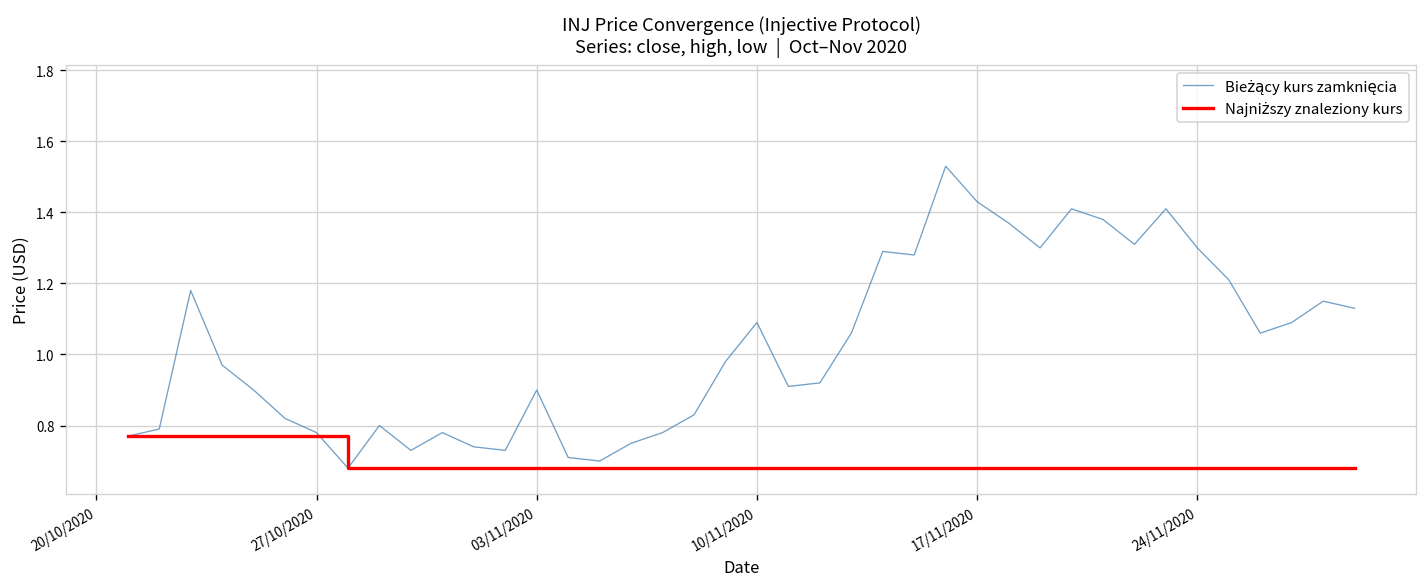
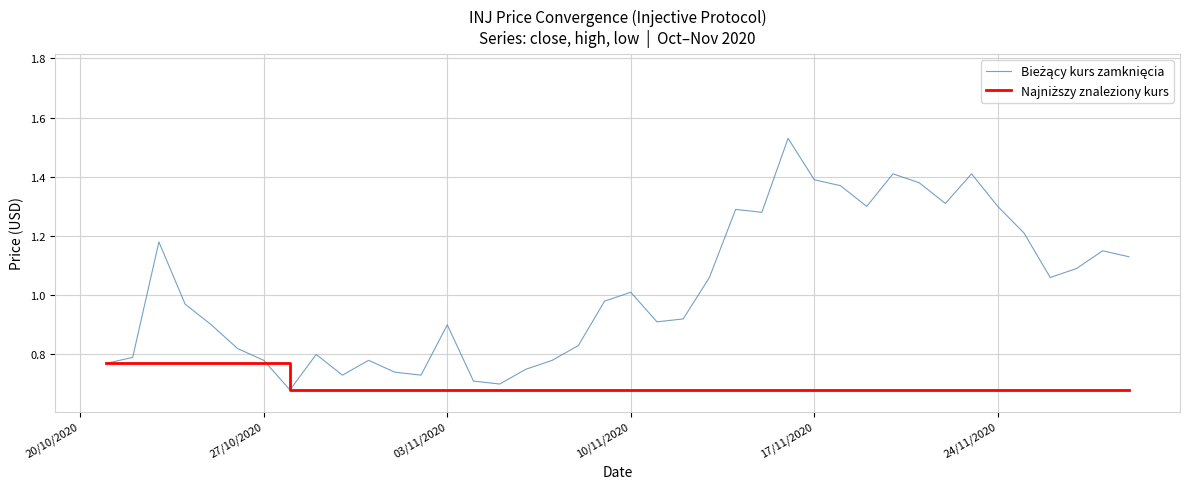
  {
    "Bieżący kurs zamknięcia": {
      "27/10/2020": 0.78,
      "03/11/2020": 0.90,
-     "10/11/2020": 1.09,
-     "17/11/2020": 1.43,
+     "10/11/2020": 1.01,
+     "17/11/2020": 1.39,
      "24/11/2020": 1.30
    },
    "Najniższy znaleziony kurs": {
      "27/10/2020": 0.77,
      "03/11/2020": 0.68,
      "10/11/2020": 0.68,
      "17/11/2020": 0.68,
      "24/11/2020": 0.68
    }
  }
